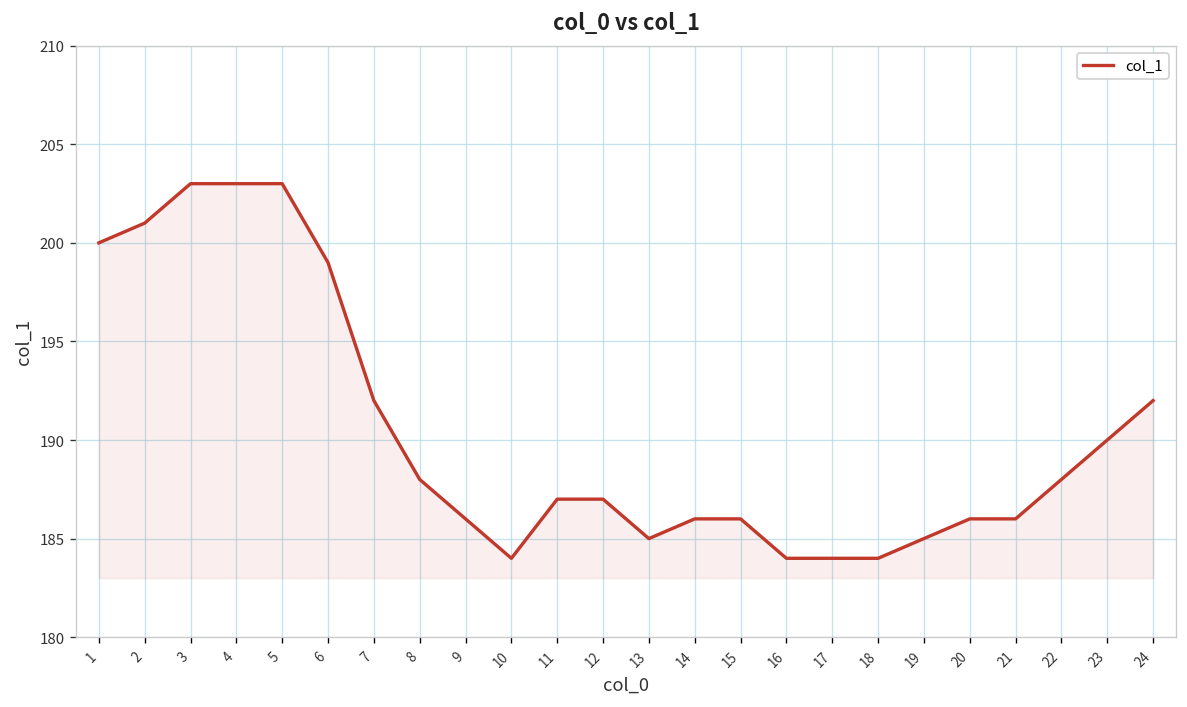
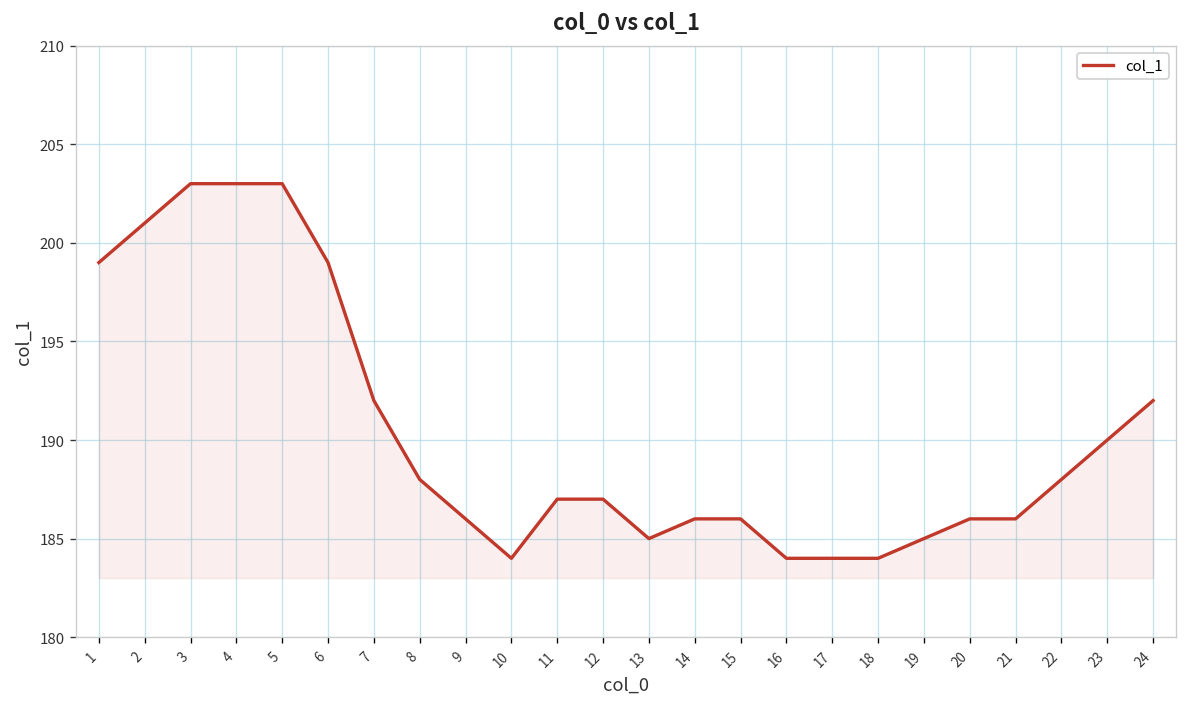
  {
-   "1": 200,
+   "1": 199,
    "2": 201,
    "3": 203,
    "4": 203,
    "5": 203,
    "6": 199,
    "7": 192,
    "8": 188,
    "9": 186,
    "10": 184,
    "11": 187,
    "12": 187,
    "13": 185,
    "14": 186,
    "15": 186,
    "16": 184,
    "17": 184,
    "18": 184,
    "19": 185,
    "20": 186,
    "21": 186,
    "22": 188,
    "23": 190,
    "24": 192
  }
